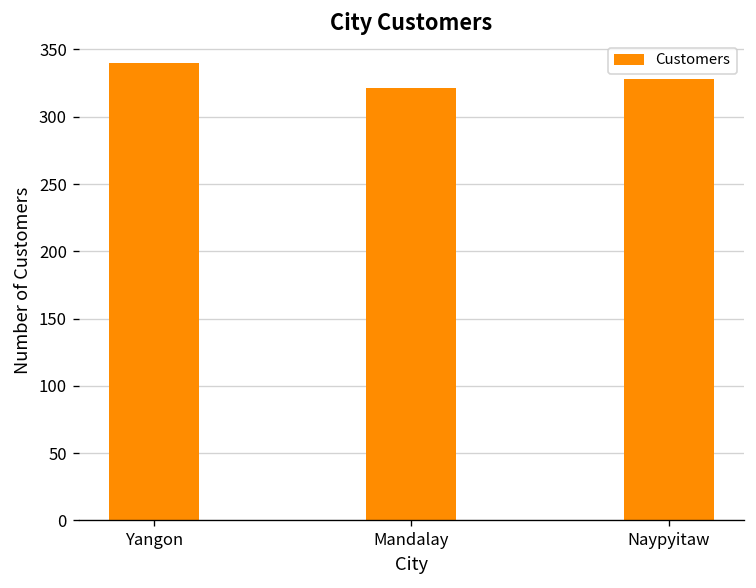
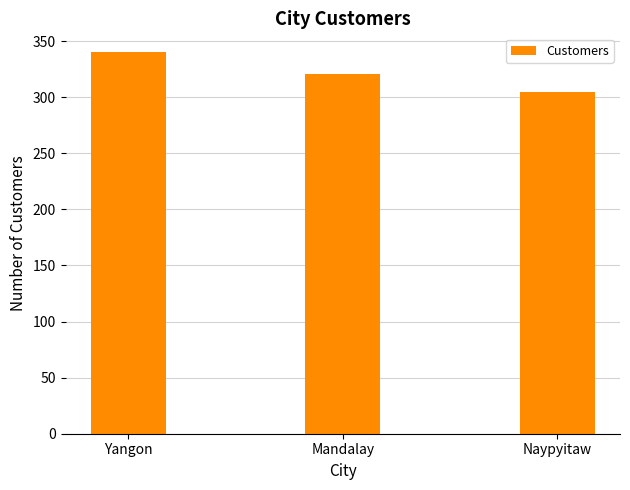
  {
    "Yangon": 340,
    "Mandalay": 321,
-   "Naypyitaw": 328
+   "Naypyitaw": 305
  }
